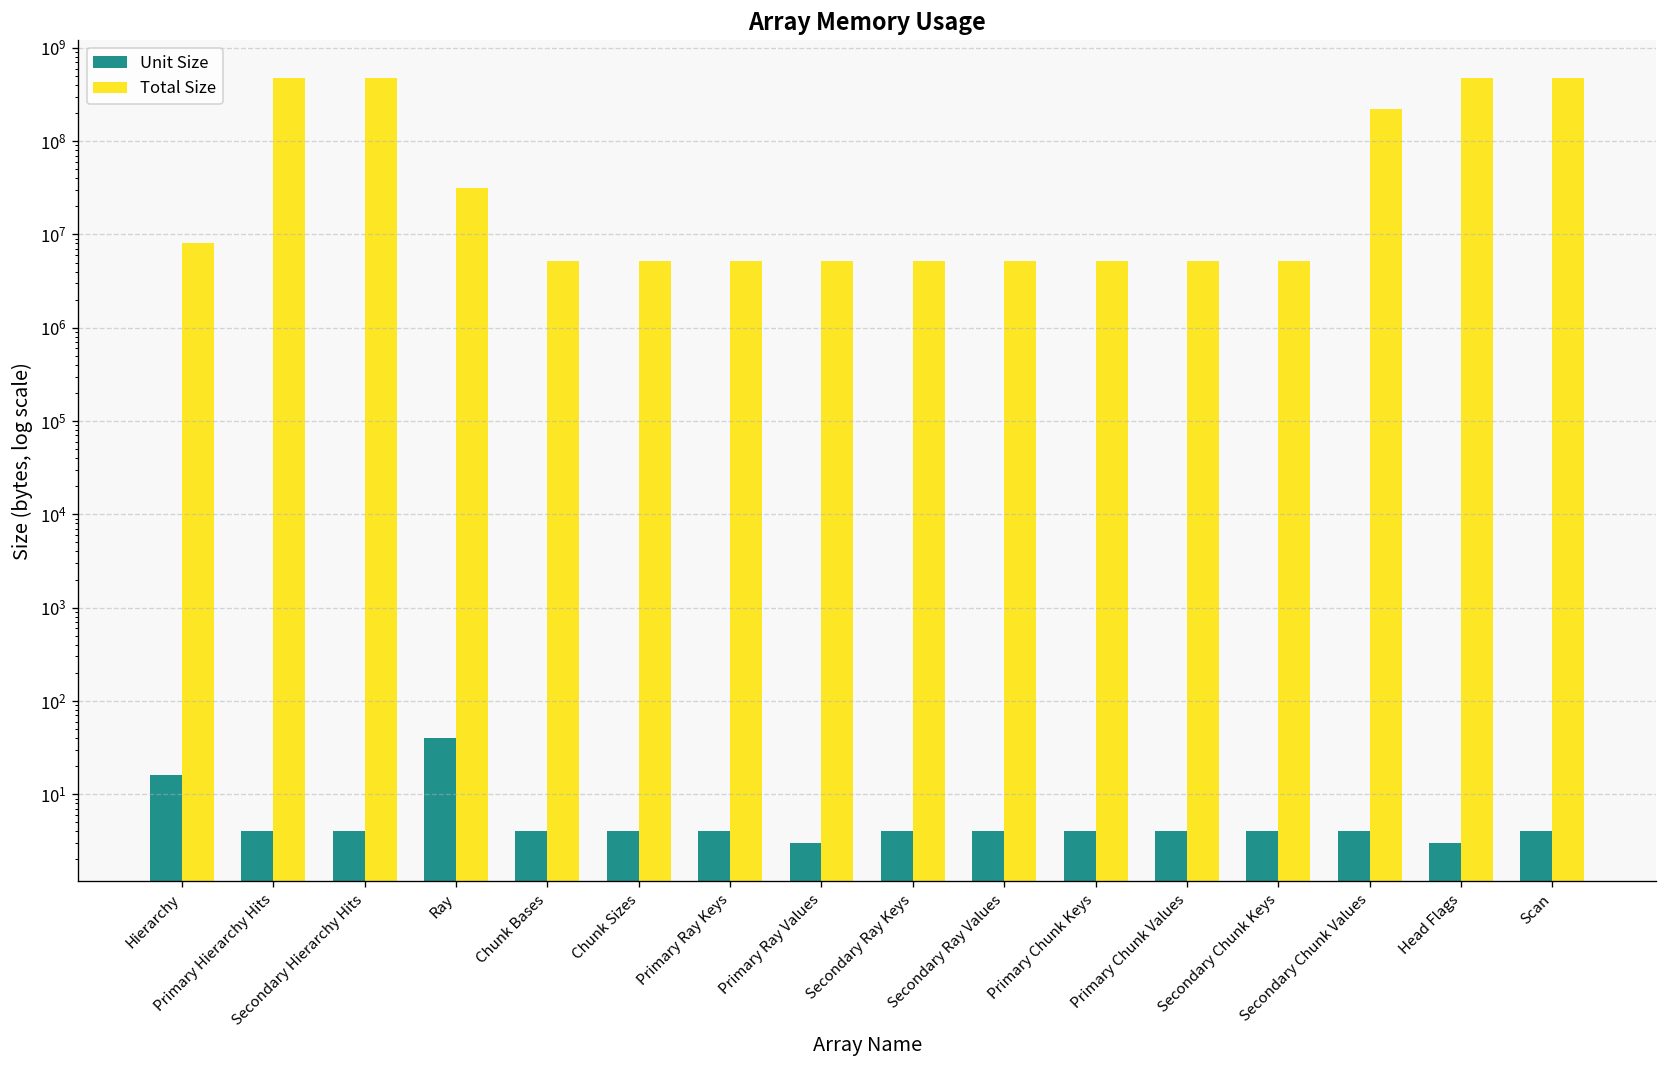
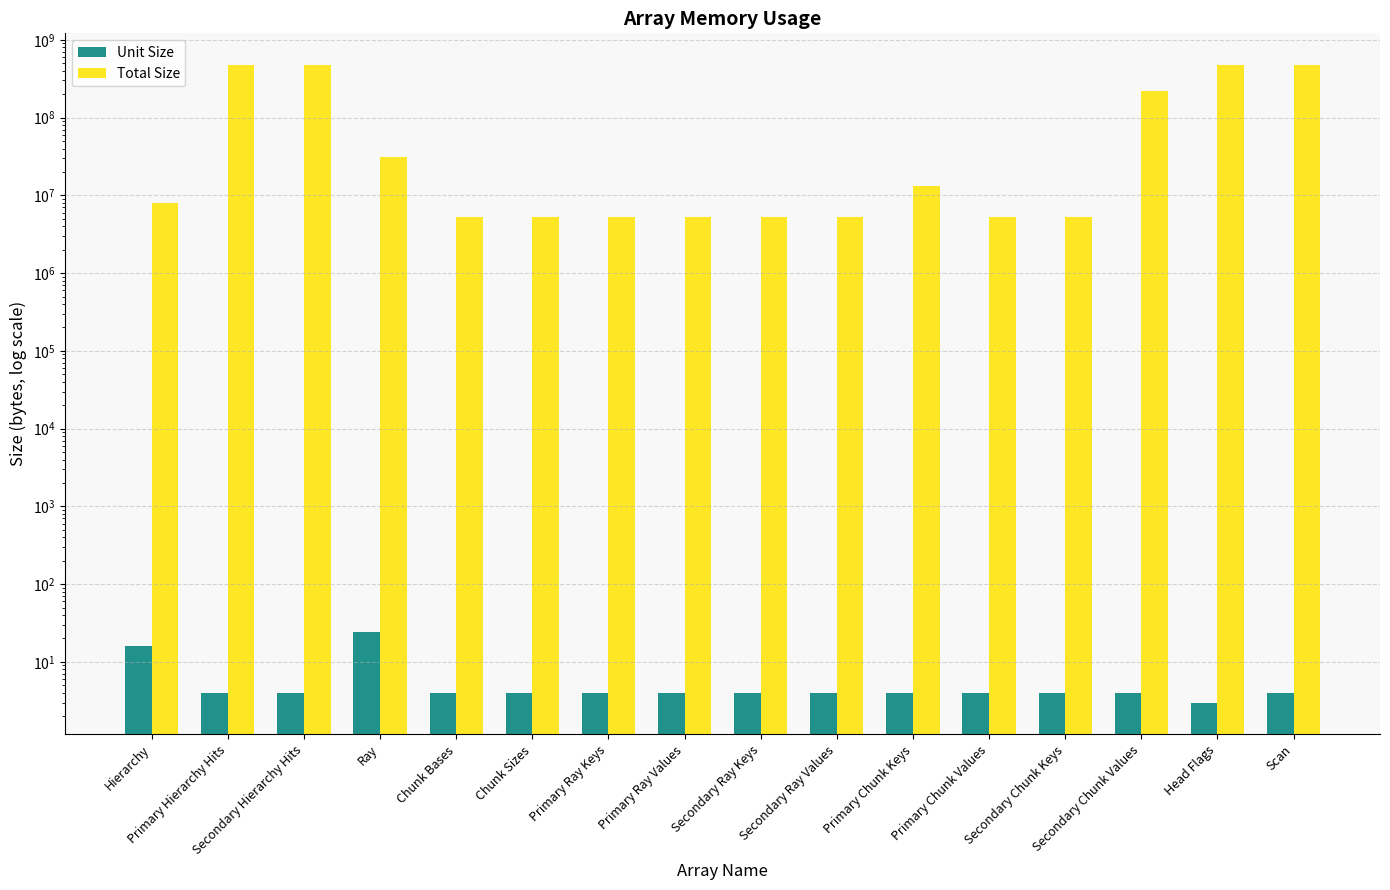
  {
    "Unit Size": {
      "Hierarchy": 16,
      "Primary Hierarchy Hits": 4,
      "Secondary Hierarchy Hits": 4,
-     "Ray": 40,
+     "Ray": 24,
      "Chunk Bases": 4,
      "Chunk Sizes": 4,
      "Primary Ray Keys": 4,
-     "Primary Ray Values": 3,
+     "Primary Ray Values": 4,
      "Secondary Ray Keys": 4,
      "Secondary Ray Values": 4,
      "Primary Chunk Keys": 4,
      "Primary Chunk Values": 4,
      "Secondary Chunk Keys": 4,
      "Secondary Chunk Values": 4,
      "Head Flags": 3,
      "Scan": 4
    },
    "Total Size": {
      "Hierarchy": 8000000,
      "Primary Hierarchy Hits": 500000000,
      "Secondary Hierarchy Hits": 500000000,
      "Ray": 31000000,
      "Chunk Bases": 5000000,
      "Chunk Sizes": 5000000,
      "Primary Ray Keys": 5000000,
      "Primary Ray Values": 5000000,
      "Secondary Ray Keys": 5000000,
      "Secondary Ray Values": 5000000,
-     "Primary Chunk Keys": 5000000,
+     "Primary Chunk Keys": 13000000,
      "Primary Chunk Values": 5000000,
      "Secondary Chunk Keys": 5000000,
      "Secondary Chunk Values": 220000000,
      "Head Flags": 500000000,
      "Scan": 500000000
    }
  }
